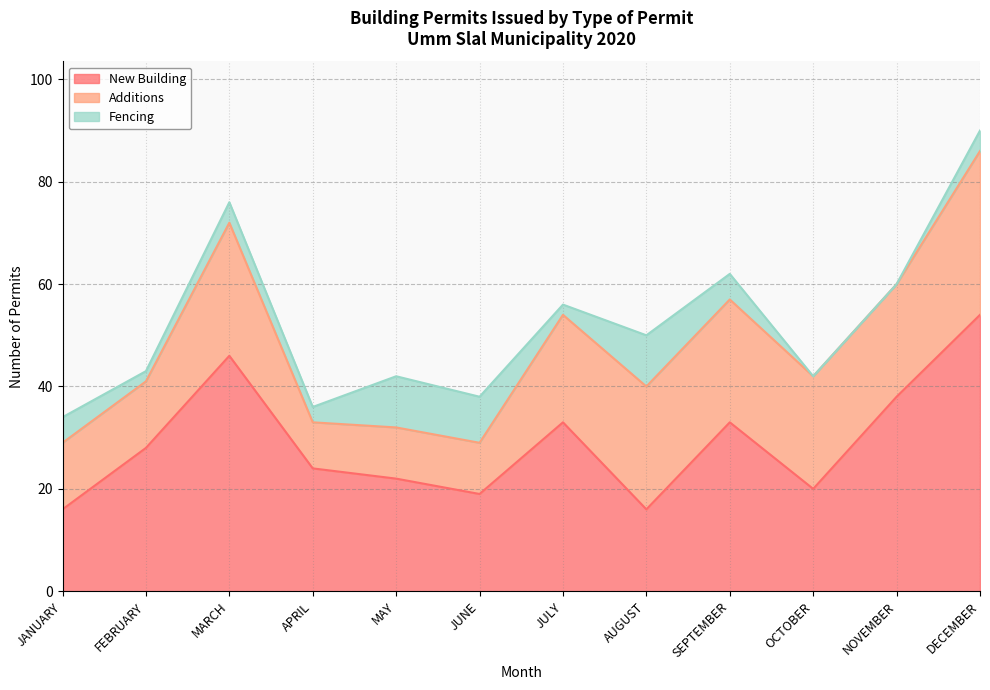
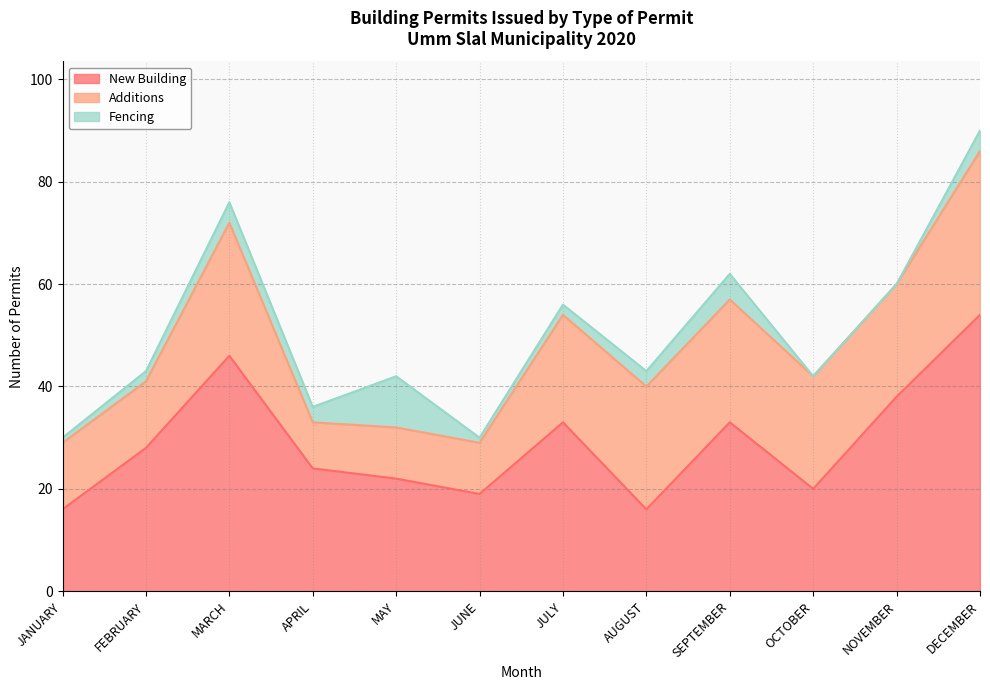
  {
    "Fencing": {
-     "JANUARY": 5,
+     "JANUARY": 1,
      "FEBRUARY": 2,
      "MARCH": 4,
      "APRIL": 3,
      "MAY": 10,
-     "JUNE": 9,
+     "JUNE": 1,
      "JULY": 2,
-     "AUGUST": 10,
+     "AUGUST": 3,
      "SEPTEMBER": 5,
      "DECEMBER": 4
    }
  }
